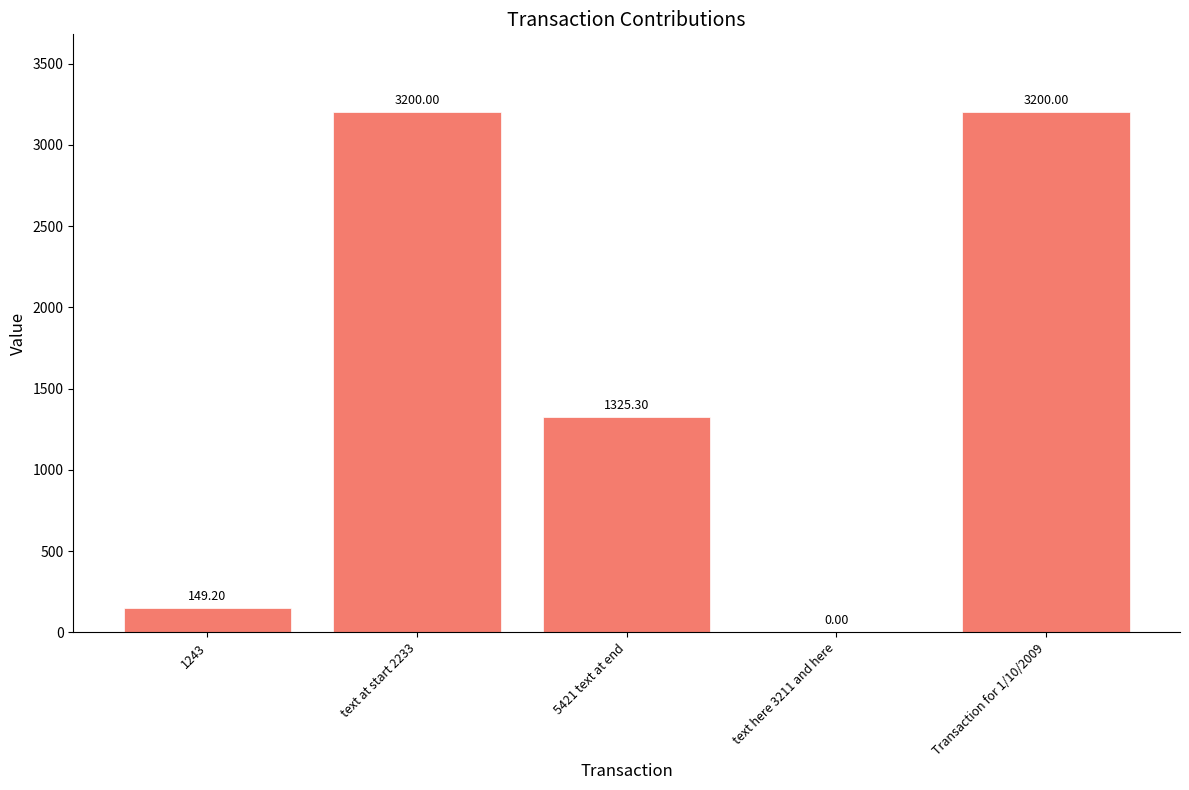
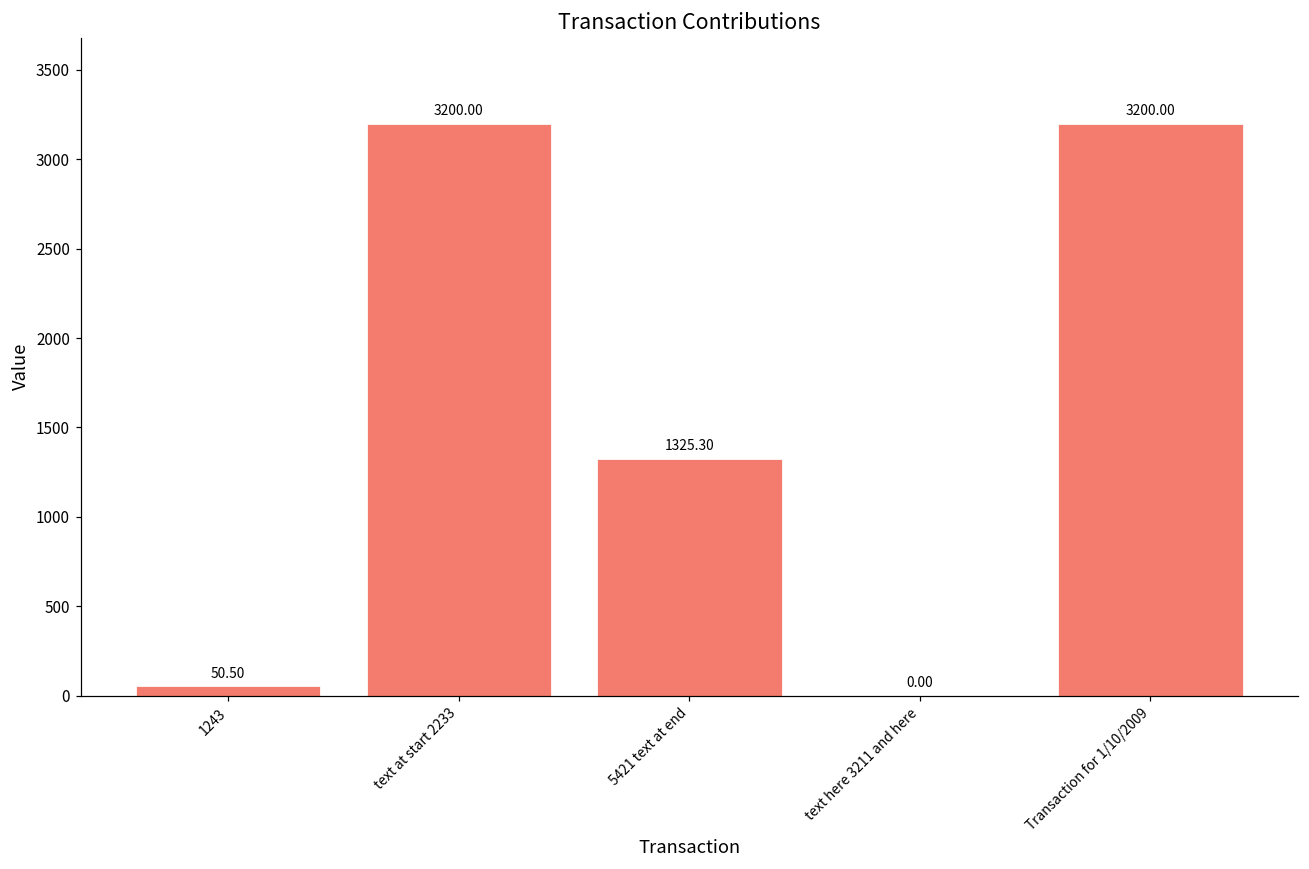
  {
-   "1243": 149.20,
+   "1243": 50.50,
    "text at start 2233": 3200.00,
    "5421 text at end": 1325.30,
    "text here 3211 and here": 0.00,
    "Transaction for 1/10/2009": 3200.00
  }
